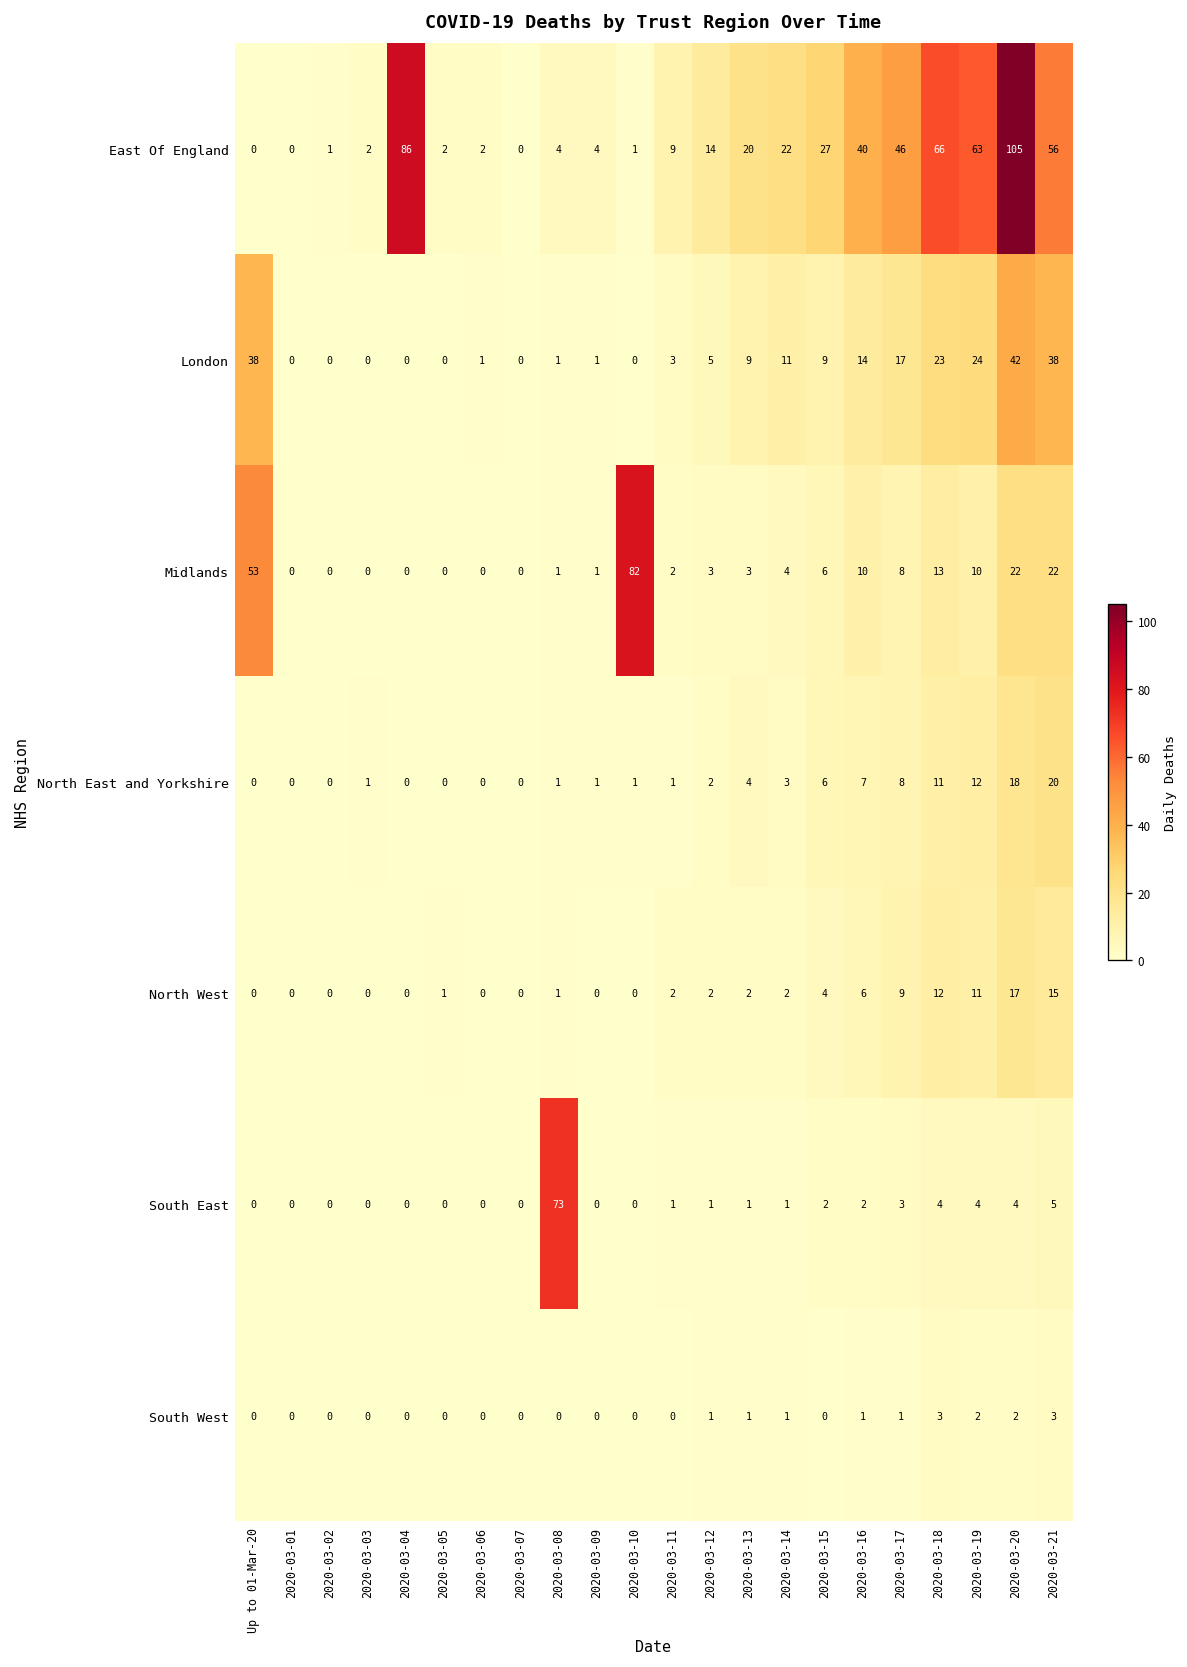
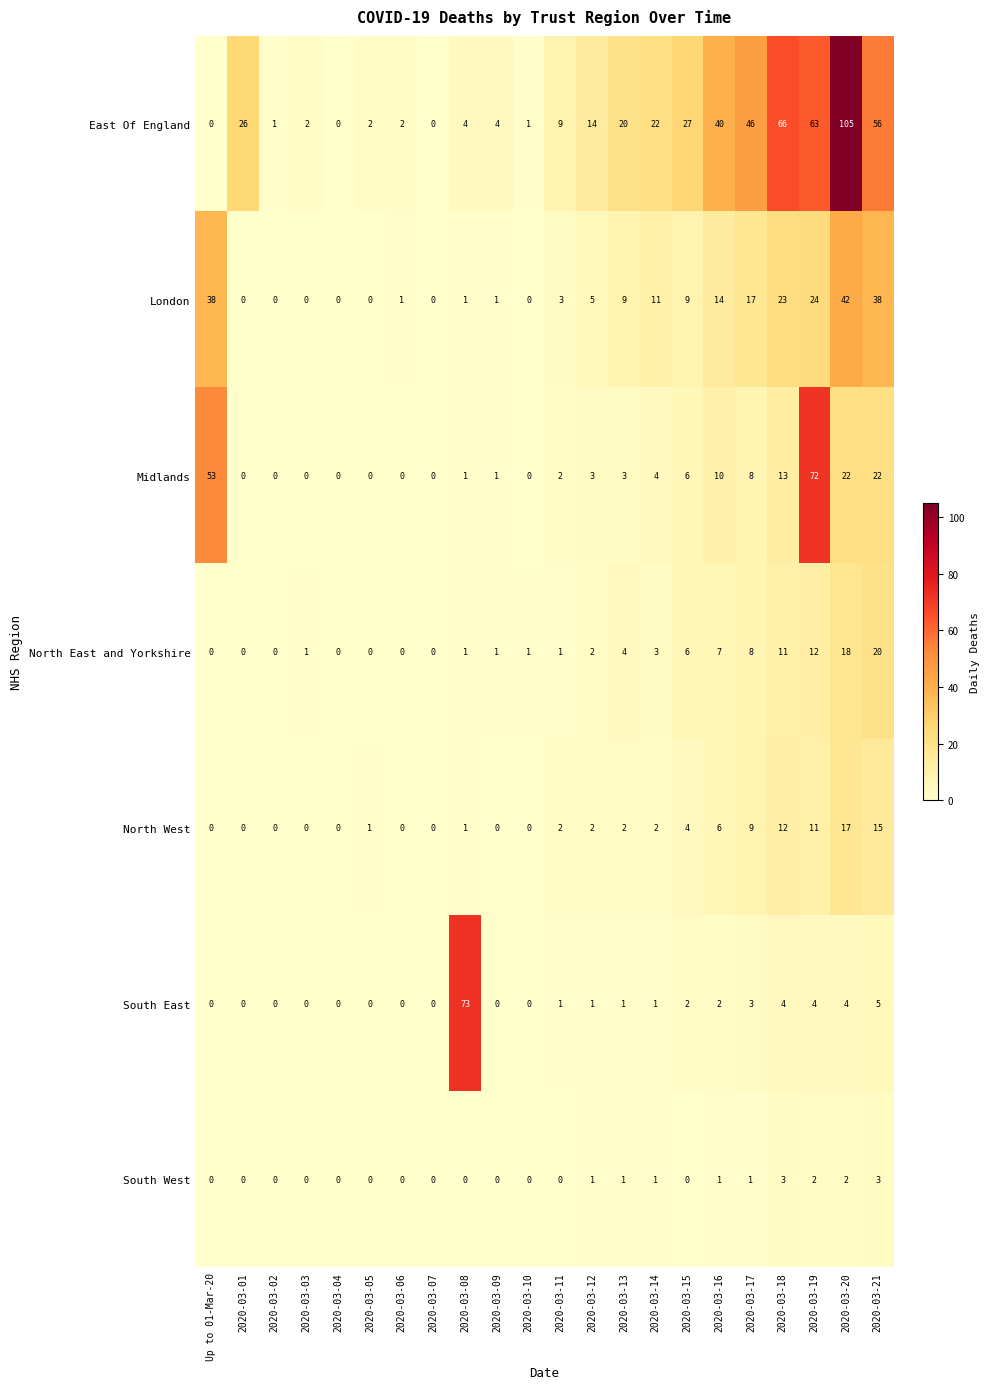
  {
    "East Of England": {
      "Up to 01-Mar-20": 0,
-     "2020-03-01": 0,
+     "2020-03-01": 26,
      "2020-03-02": 1,
      "2020-03-03": 2,
-     "2020-03-04": 86,
+     "2020-03-04": 0,
      "2020-03-05": 2,
      "2020-03-06": 2,
      "2020-03-07": 0,
      "2020-03-08": 4,
      "2020-03-09": 4,
      "2020-03-10": 1,
      "2020-03-11": 9,
      "2020-03-12": 14,
      "2020-03-13": 20,
      "2020-03-14": 22,
      "2020-03-15": 27,
      "2020-03-16": 40,
      "2020-03-17": 46,
      "2020-03-18": 66,
      "2020-03-19": 63,
      "2020-03-20": 105,
      "2020-03-21": 56
    },
    "London": {
      "Up to 01-Mar-20": 38,
      "2020-03-01": 0,
      "2020-03-02": 0,
      "2020-03-03": 0,
      "2020-03-04": 0,
      "2020-03-05": 0,
      "2020-03-06": 1,
      "2020-03-07": 0,
      "2020-03-08": 1,
      "2020-03-09": 1,
      "2020-03-10": 0,
      "2020-03-11": 3,
      "2020-03-12": 5,
      "2020-03-13": 9,
      "2020-03-14": 11,
      "2020-03-15": 9,
      "2020-03-16": 14,
      "2020-03-17": 17,
      "2020-03-18": 23,
      "2020-03-19": 24,
      "2020-03-20": 42,
      "2020-03-21": 38
    },
    "Midlands": {
      "Up to 01-Mar-20": 53,
      "2020-03-01": 0,
      "2020-03-02": 0,
      "2020-03-03": 0,
      "2020-03-04": 0,
      "2020-03-05": 0,
      "2020-03-06": 0,
      "2020-03-07": 0,
      "2020-03-08": 1,
      "2020-03-09": 1,
-     "2020-03-10": 82,
+     "2020-03-10": 0,
      "2020-03-11": 2,
      "2020-03-12": 3,
      "2020-03-13": 3,
      "2020-03-14": 4,
      "2020-03-15": 6,
      "2020-03-16": 10,
      "2020-03-17": 8,
      "2020-03-18": 13,
-     "2020-03-19": 10,
+     "2020-03-19": 72,
      "2020-03-20": 22,
      "2020-03-21": 22
    },
    "North East and Yorkshire": {
      "Up to 01-Mar-20": 0,
      "2020-03-01": 0,
      "2020-03-02": 0,
      "2020-03-03": 1,
      "2020-03-04": 0,
      "2020-03-05": 0,
      "2020-03-06": 0,
      "2020-03-07": 0,
      "2020-03-08": 1,
      "2020-03-09": 1,
      "2020-03-10": 1,
      "2020-03-11": 1,
      "2020-03-12": 2,
      "2020-03-13": 4,
      "2020-03-14": 3,
      "2020-03-15": 6,
      "2020-03-16": 7,
      "2020-03-17": 8,
      "2020-03-18": 11,
      "2020-03-19": 12,
      "2020-03-20": 18,
      "2020-03-21": 20
    },
    "North West": {
      "Up to 01-Mar-20": 0,
      "2020-03-01": 0,
      "2020-03-02": 0,
      "2020-03-03": 0,
      "2020-03-04": 0,
      "2020-03-05": 1,
      "2020-03-06": 0,
      "2020-03-07": 0,
      "2020-03-08": 1,
      "2020-03-09": 0,
      "2020-03-10": 0,
      "2020-03-11": 2,
      "2020-03-12": 2,
      "2020-03-13": 2,
      "2020-03-14": 2,
      "2020-03-15": 4,
      "2020-03-16": 6,
      "2020-03-17": 9,
      "2020-03-18": 12,
      "2020-03-19": 11,
      "2020-03-20": 17,
      "2020-03-21": 15
    },
    "South East": {
      "Up to 01-Mar-20": 0,
      "2020-03-01": 0,
      "2020-03-02": 0,
      "2020-03-03": 0,
      "2020-03-04": 0,
      "2020-03-05": 0,
      "2020-03-06": 0,
      "2020-03-07": 0,
      "2020-03-08": 73,
      "2020-03-09": 0,
      "2020-03-10": 0,
      "2020-03-11": 1,
      "2020-03-12": 1,
      "2020-03-13": 1,
      "2020-03-14": 1,
      "2020-03-15": 2,
      "2020-03-16": 2,
      "2020-03-17": 3,
      "2020-03-18": 4,
      "2020-03-19": 4,
      "2020-03-20": 4,
      "2020-03-21": 5
    },
    "South West": {
      "Up to 01-Mar-20": 0,
      "2020-03-01": 0,
      "2020-03-02": 0,
      "2020-03-03": 0,
      "2020-03-04": 0,
      "2020-03-05": 0,
      "2020-03-06": 0,
      "2020-03-07": 0,
      "2020-03-08": 0,
      "2020-03-09": 0,
      "2020-03-10": 0,
      "2020-03-11": 0,
      "2020-03-12": 1,
      "2020-03-13": 1,
      "2020-03-14": 1,
      "2020-03-15": 0,
      "2020-03-16": 1,
      "2020-03-17": 1,
      "2020-03-18": 3,
      "2020-03-19": 2,
      "2020-03-20": 2,
      "2020-03-21": 3
    }
  }
